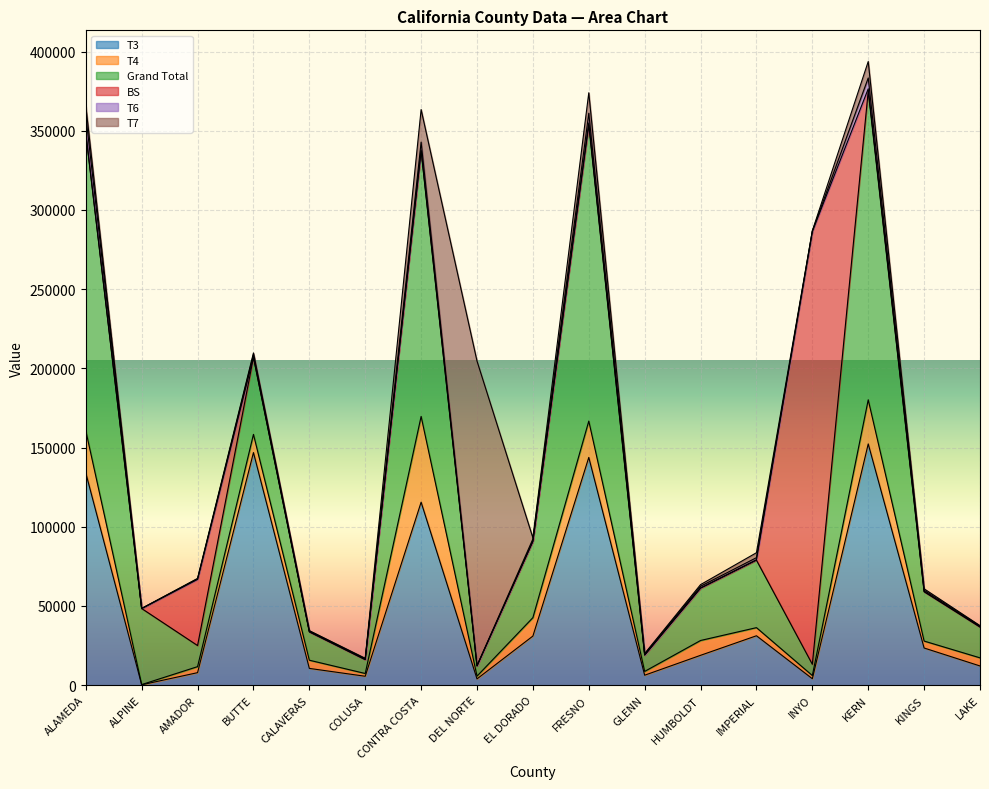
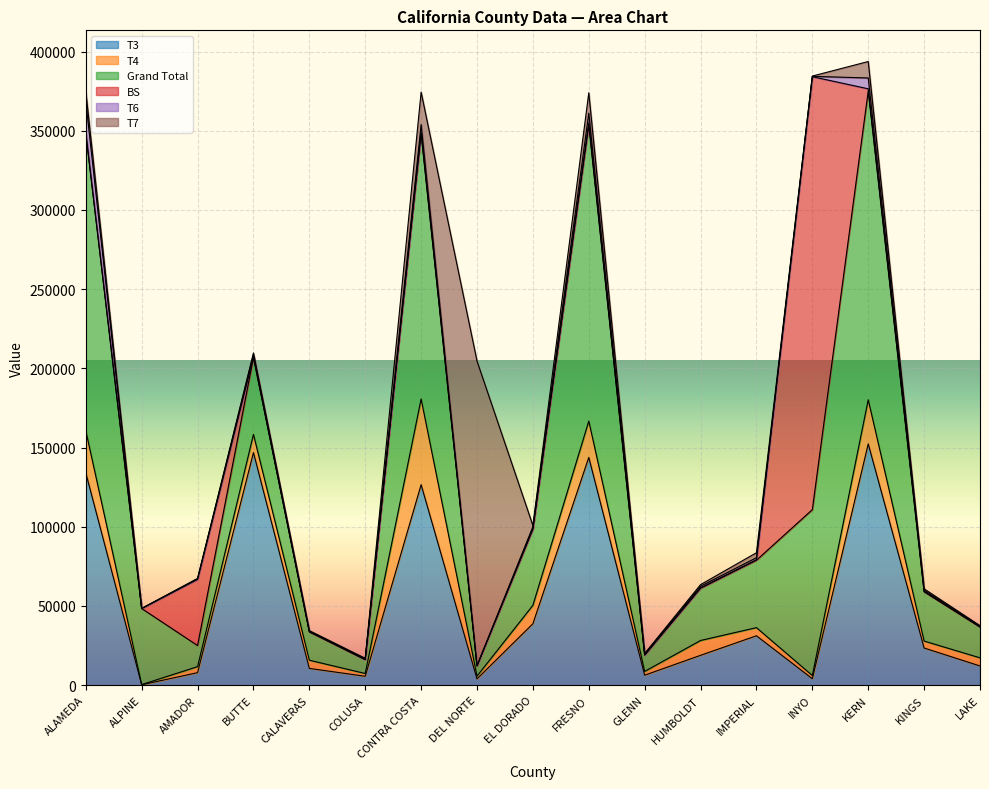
  {
    "T3": {
      "ALAMEDA": 134000,
      "AMADOR": 8000,
      "BUTTE": 147000,
      "CALAVERAS": 11000,
      "COLUSA": 6000,
-     "CONTRA COSTA": 116000,
+     "CONTRA COSTA": 127000,
      "DEL NORTE": 4000,
-     "EL DORADO": 31000,
+     "EL DORADO": 39000,
      "FRESNO": 144000,
      "GLENN": 6000,
      "HUMBOLDT": 19000,
      "IMPERIAL": 31000,
      "INYO": 4000,
      "KERN": 152000,
      "KINGS": 23000,
      "LAKE": 12000
    },
    "T4": {
      "ALAMEDA": 27000,
      "AMADOR": 4000,
      "BUTTE": 12000,
      "CALAVERAS": 5000,
      "COLUSA": 2000,
      "CONTRA COSTA": 54000,
      "DEL NORTE": 2000,
      "EL DORADO": 12000,
      "FRESNO": 23000,
      "GLENN": 2000,
      "HUMBOLDT": 9000,
      "IMPERIAL": 5000,
      "INYO": 2000,
      "KERN": 28000,
      "KINGS": 4000,
      "LAKE": 5000
    },
    "Grand Total": {
      "AMADOR": 13000,
-     "INYO": 7000
+     "INYO": 105000
    },
    "T6": {
-     "ALAMEDA": 11000,
+     "ALAMEDA": 20000,
      "CONTRA COSTA": 5000,
      "FRESNO": 6000,
      "KERN": 7000
    },
    "T7": {
      "ALAMEDA": 6000,
      "CONTRA COSTA": 21000,
      "DEL NORTE": 192000,
      "FRESNO": 13000,
      "IMPERIAL": 3000,
      "KERN": 10000
    }
  }
